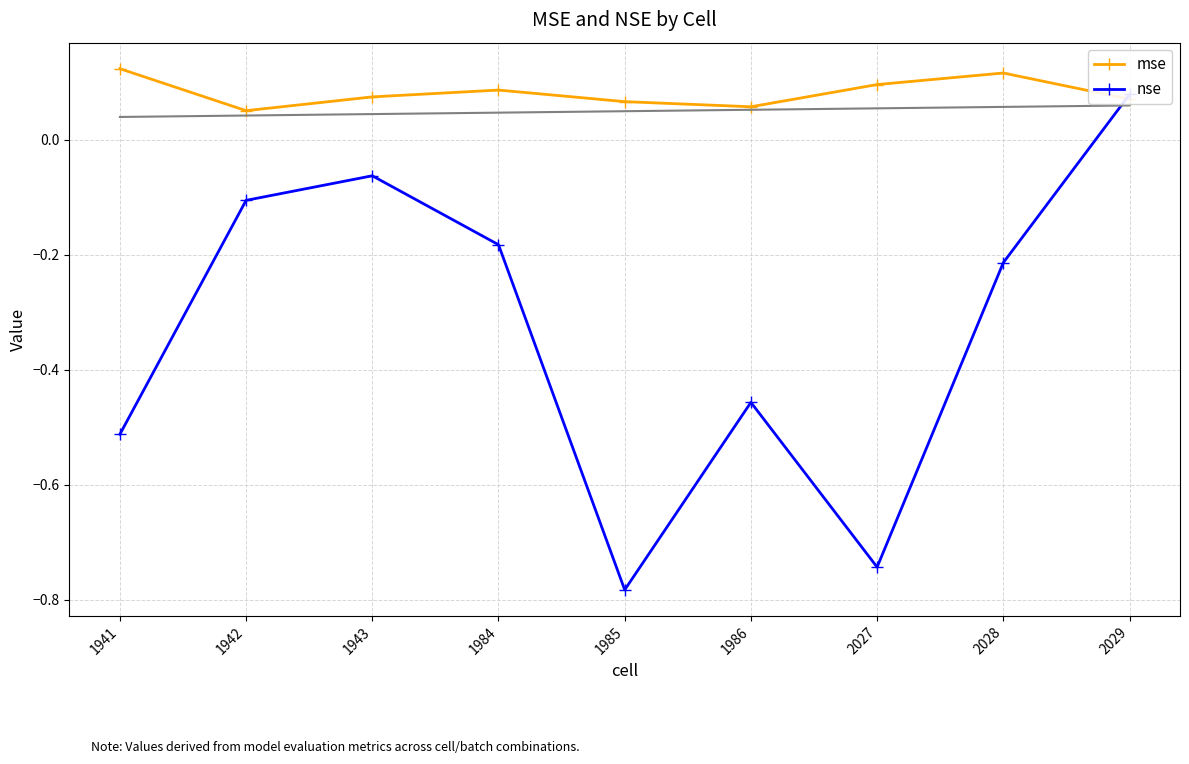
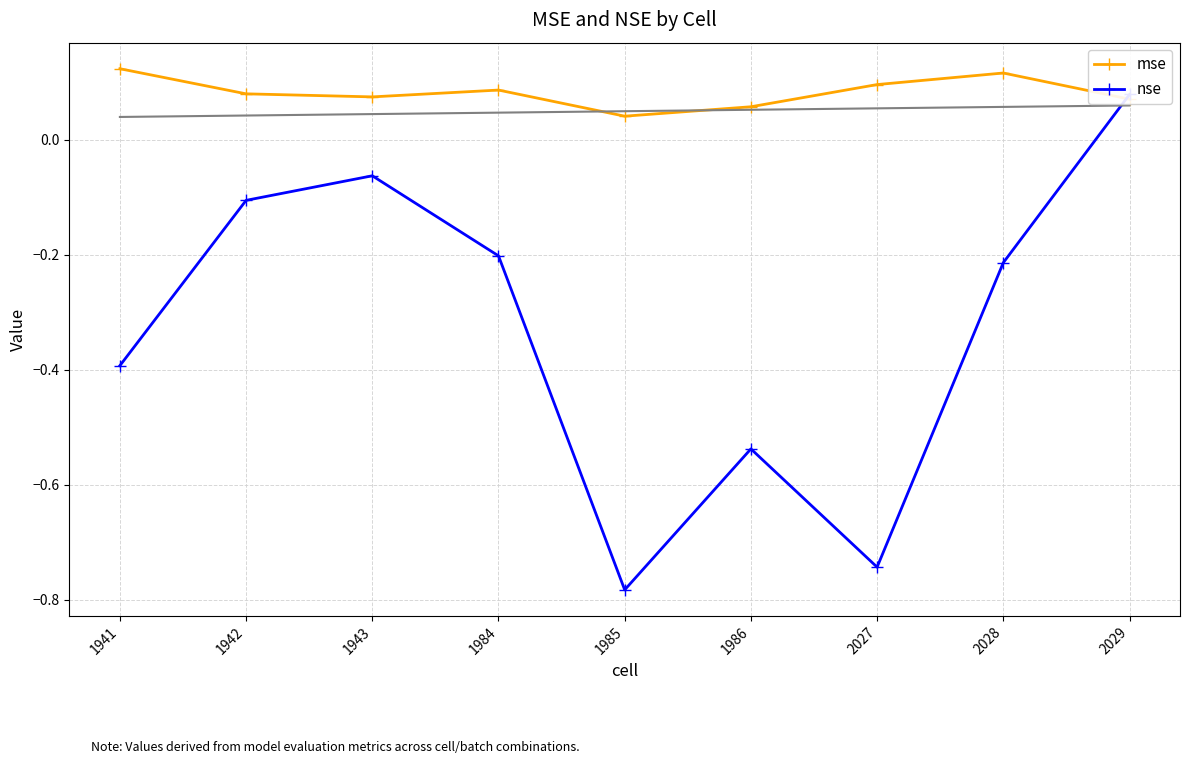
  {
    "mse": {
      "1941": 0.12,
-     "1942": 0.05,
+     "1942": 0.08,
      "1943": 0.07,
      "1984": 0.09,
-     "1985": 0.07,
+     "1985": 0.04,
      "1986": 0.06,
      "2027": 0.10,
      "2028": 0.12
    },
    "nse": {
-     "1941": -0.51,
+     "1941": -0.39,
      "1942": -0.11,
      "1943": -0.06,
-     "1984": -0.18,
+     "1984": -0.20,
      "1985": -0.78,
-     "1986": -0.46,
+     "1986": -0.54,
      "2027": -0.74,
      "2028": -0.21
    }
  }
